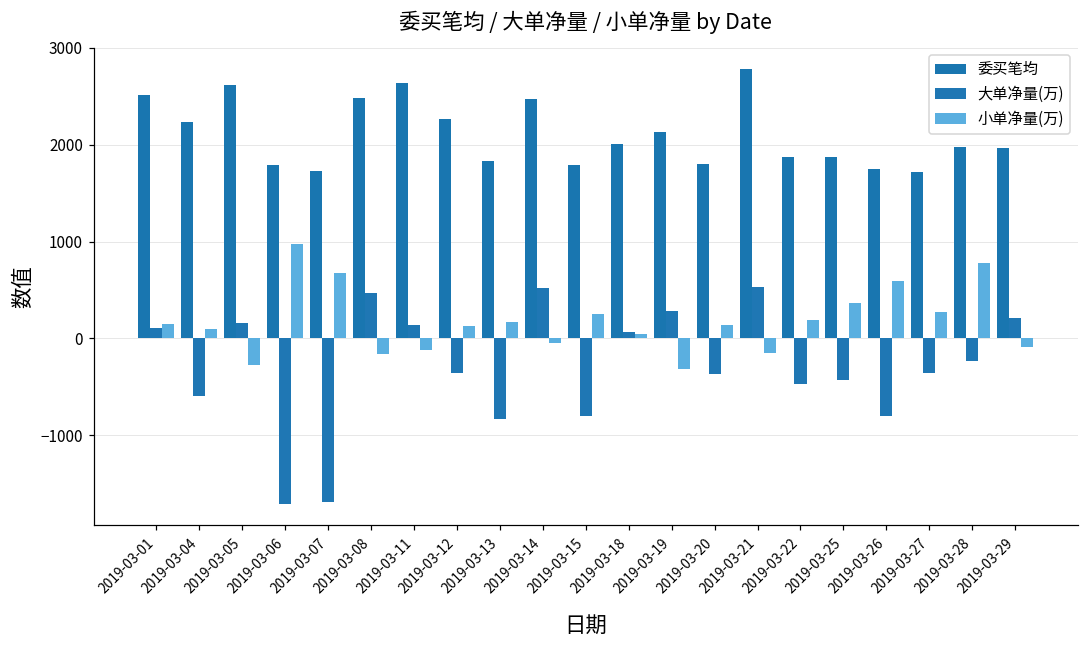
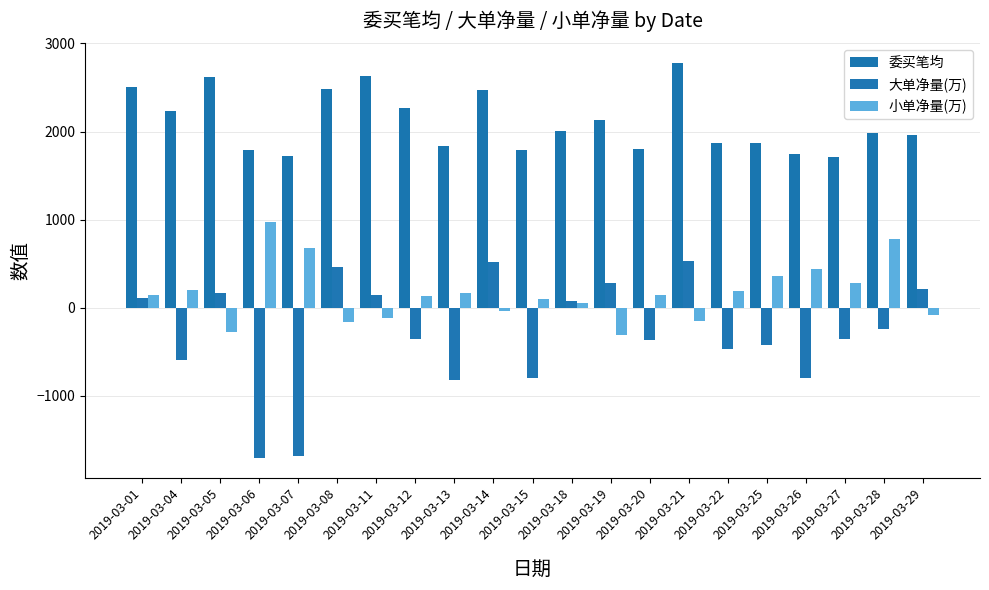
  {
    "小单净量(万)": {
      "2019-03-01": 100,
-     "2019-03-04": 100,
+     "2019-03-04": 200,
      "2019-03-05": -300,
      "2019-03-06": 1000,
      "2019-03-07": 700,
      "2019-03-08": -200,
      "2019-03-11": -100,
      "2019-03-12": 100,
      "2019-03-13": 200,
      "2019-03-14": 0,
-     "2019-03-15": 200,
+     "2019-03-15": 100,
      "2019-03-18": 0,
      "2019-03-19": -300,
      "2019-03-20": 100,
      "2019-03-21": -200,
      "2019-03-22": 200,
      "2019-03-25": 400,
-     "2019-03-26": 600,
+     "2019-03-26": 400,
      "2019-03-27": 300,
      "2019-03-28": 800,
      "2019-03-29": -100
    }
  }
